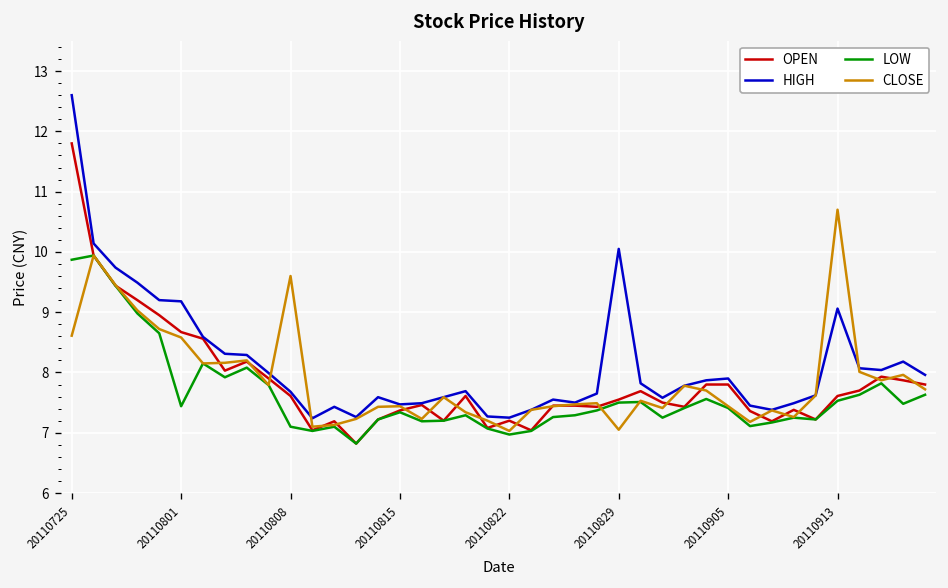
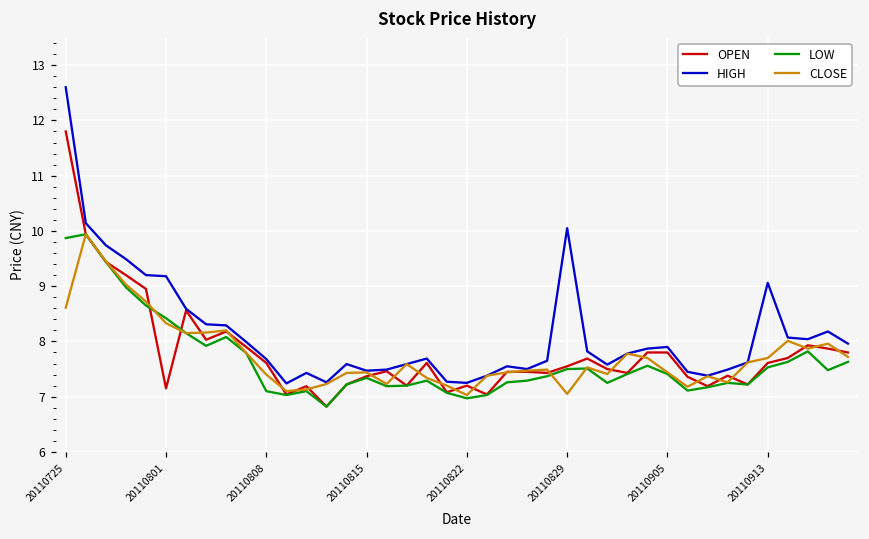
  {
    "OPEN": {
      "20110725": 11.8,
-     "20110801": 8.7,
+     "20110801": 7.2,
      "20110808": 7.6,
      "20110905": 7.8,
      "20110913": 7.6
    },
    "HIGH": {
      "20110725": 12.6,
      "20110801": 9.2,
      "20110808": 7.7,
      "20110829": 10.1,
      "20110905": 7.9,
      "20110913": 9.1
    },
    "LOW": {
      "20110725": 9.9,
-     "20110801": 7.4,
+     "20110801": 8.4,
      "20110808": 7.1,
      "20110822": 7.0,
      "20110913": 7.5
    },
    "CLOSE": {
      "20110725": 8.6,
-     "20110801": 8.6,
-     "20110808": 9.6,
+     "20110801": 8.3,
+     "20110808": 7.4,
      "20110822": 7.0,
      "20110829": 7.1,
-     "20110913": 10.7
+     "20110913": 7.7
    }
  }
